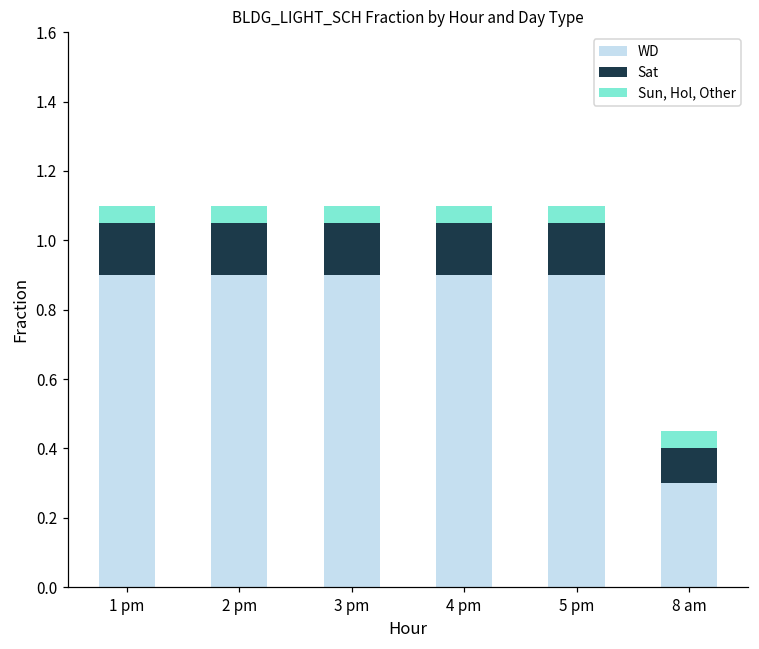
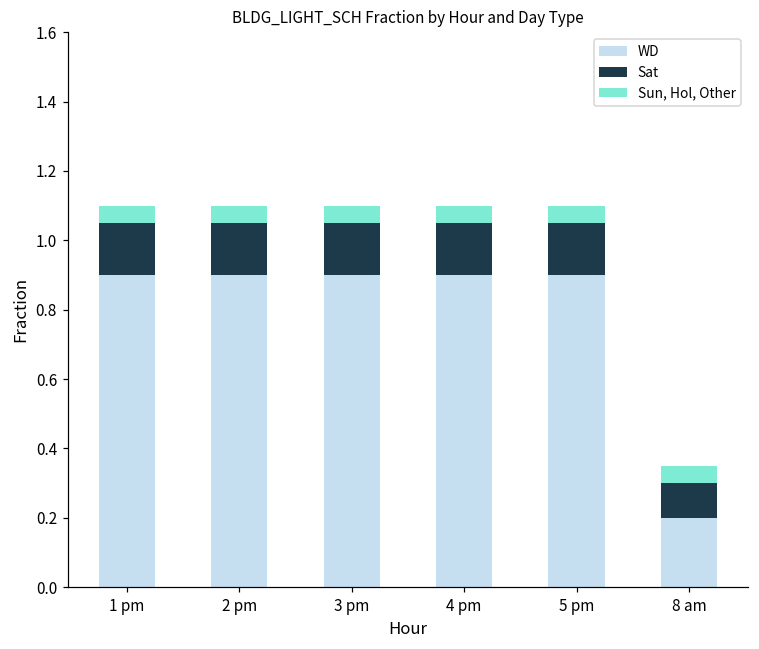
  {
    "WD": {
      "1 pm": 0.9,
      "2 pm": 0.9,
      "3 pm": 0.9,
      "4 pm": 0.9,
      "5 pm": 0.9,
-     "8 am": 0.3
+     "8 am": 0.2
    },
    "Sat": {
      "1 pm": 0.15,
      "2 pm": 0.15,
      "3 pm": 0.15,
      "4 pm": 0.15,
      "5 pm": 0.15,
      "8 am": 0.1
    },
    "Sun, Hol, Other": {
      "1 pm": 0.05,
      "2 pm": 0.05,
      "3 pm": 0.05,
      "4 pm": 0.05,
      "5 pm": 0.05,
      "8 am": 0.05
    }
  }
